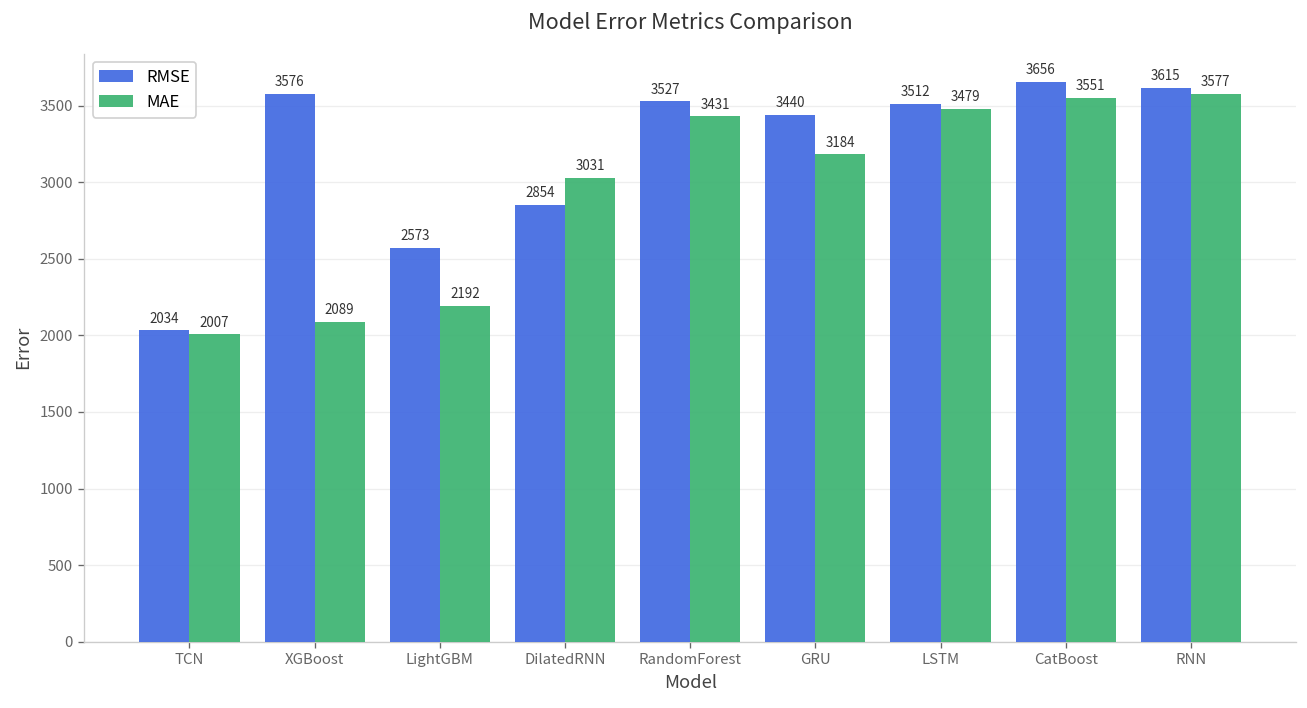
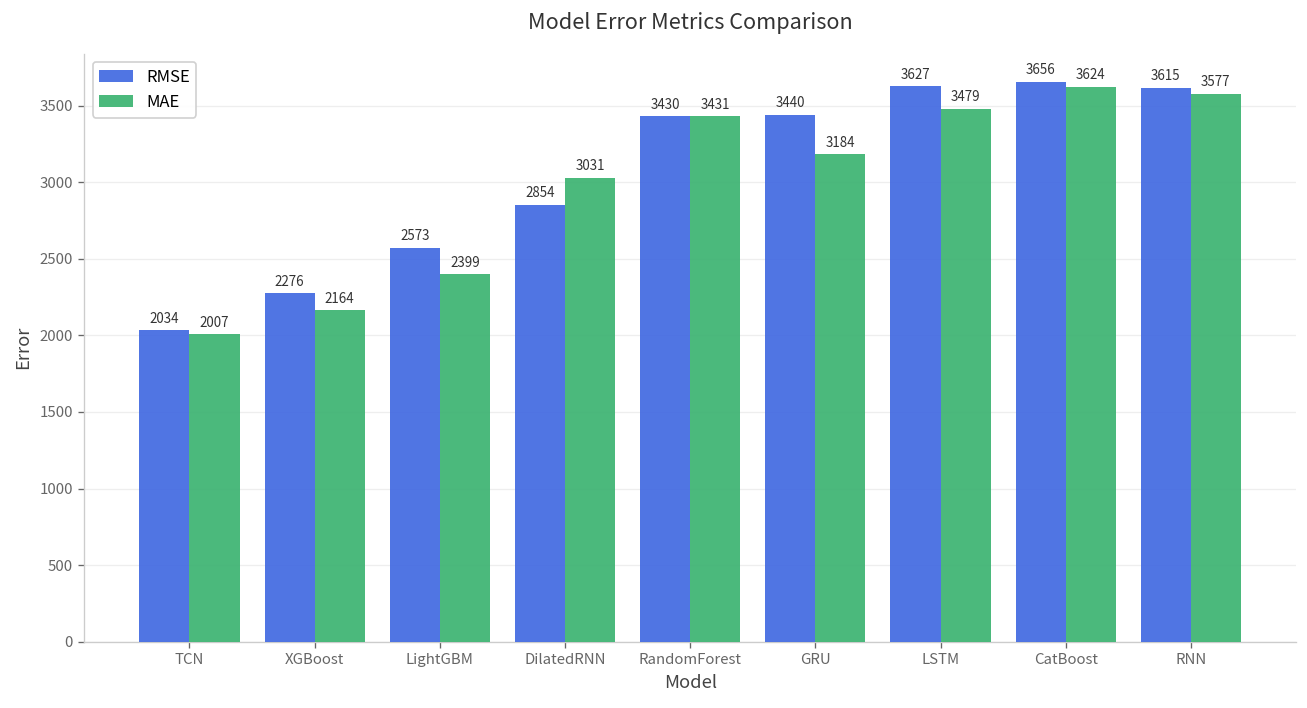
  {
    "RMSE": {
      "TCN": 2034,
-     "XGBoost": 3576,
+     "XGBoost": 2276,
      "LightGBM": 2573,
      "DilatedRNN": 2854,
-     "RandomForest": 3527,
+     "RandomForest": 3430,
      "GRU": 3440,
-     "LSTM": 3512,
+     "LSTM": 3627,
      "CatBoost": 3656,
      "RNN": 3615
    },
    "MAE": {
      "TCN": 2007,
-     "XGBoost": 2089,
-     "LightGBM": 2192,
+     "XGBoost": 2164,
+     "LightGBM": 2399,
      "DilatedRNN": 3031,
      "RandomForest": 3431,
      "GRU": 3184,
      "LSTM": 3479,
-     "CatBoost": 3551,
+     "CatBoost": 3624,
      "RNN": 3577
    }
  }
